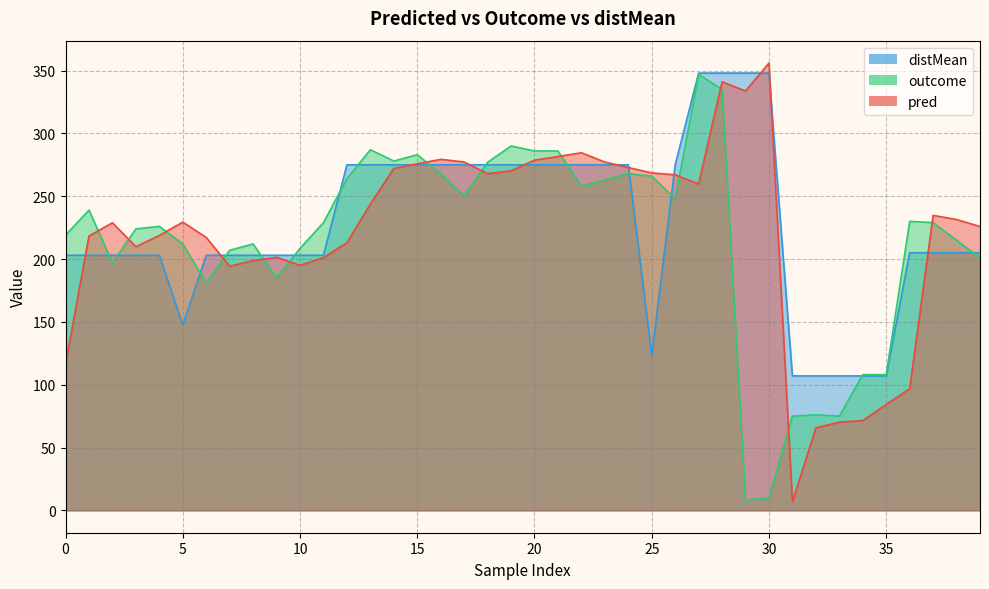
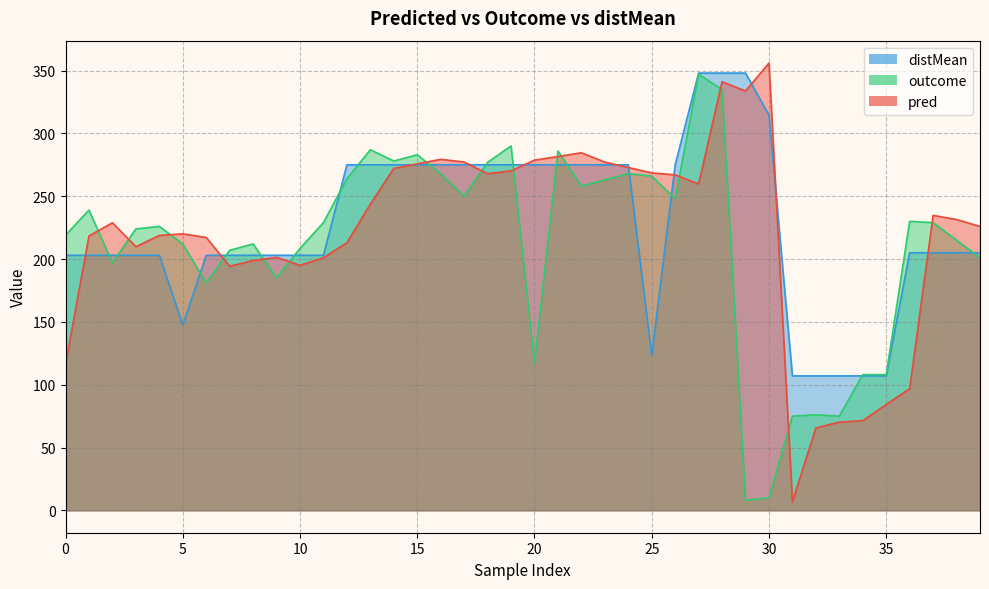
  {
    "distMean": {
      "0": 203,
      "5": 148,
      "10": 203,
      "20": 275,
      "25": 123,
-     "30": 348
+     "30": 315
    },
    "outcome": {
      "0": 219,
      "5": 212,
      "10": 209,
      "15": 283,
-     "20": 286,
+     "20": 117,
      "25": 266,
      "30": 10
    },
    "pred": {
      "0": 116,
-     "5": 229,
+     "5": 220,
      "10": 195,
      "20": 279,
      "25": 269,
      "30": 356,
      "35": 84
    }
  }
